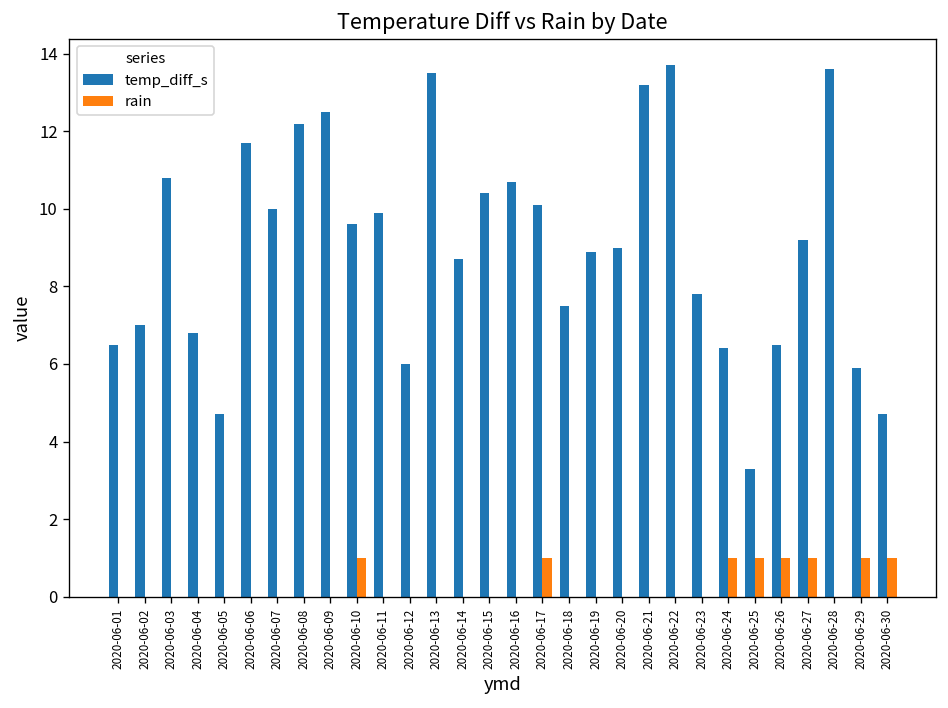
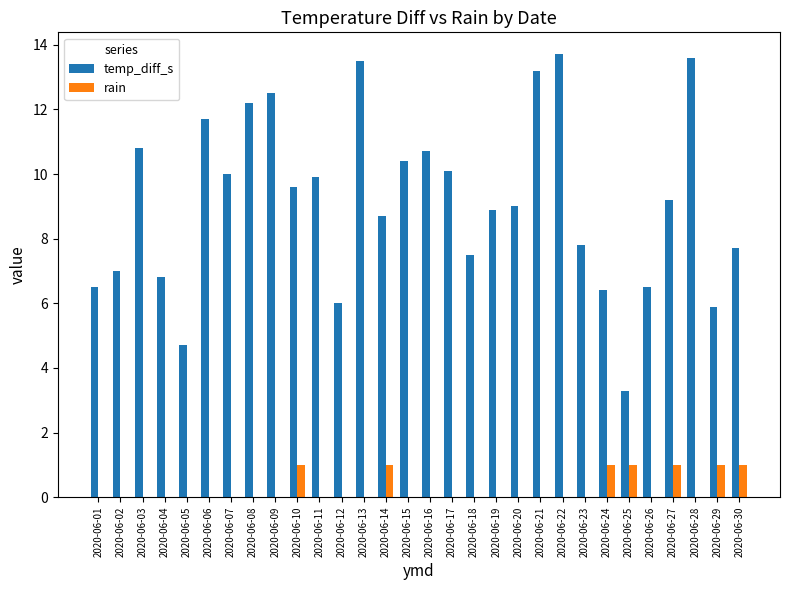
  {
    "temp_diff_s": {
      "2020-06-01": 6.5,
      "2020-06-02": 7.0,
      "2020-06-03": 10.8,
      "2020-06-04": 6.8,
      "2020-06-05": 4.7,
      "2020-06-06": 11.7,
      "2020-06-07": 10.0,
      "2020-06-08": 12.2,
      "2020-06-09": 12.5,
      "2020-06-10": 9.6,
      "2020-06-11": 9.9,
      "2020-06-12": 6.0,
      "2020-06-13": 13.5,
      "2020-06-14": 8.7,
      "2020-06-15": 10.4,
      "2020-06-16": 10.7,
      "2020-06-17": 10.1,
      "2020-06-18": 7.5,
      "2020-06-19": 8.9,
      "2020-06-20": 9.0,
      "2020-06-21": 13.2,
      "2020-06-22": 13.7,
      "2020-06-23": 7.8,
      "2020-06-24": 6.4,
      "2020-06-25": 3.3,
      "2020-06-26": 6.5,
      "2020-06-27": 9.2,
      "2020-06-28": 13.6,
      "2020-06-29": 5.9,
-     "2020-06-30": 4.7
+     "2020-06-30": 7.7
    },
    "rain": {
      "2020-06-01": 0,
      "2020-06-02": 0,
      "2020-06-03": 0,
      "2020-06-04": 0,
      "2020-06-05": 0,
      "2020-06-06": 0,
      "2020-06-07": 0,
      "2020-06-08": 0,
      "2020-06-09": 0,
      "2020-06-10": 1,
      "2020-06-11": 0,
      "2020-06-12": 0,
      "2020-06-13": 0,
-     "2020-06-14": 0,
+     "2020-06-14": 1,
      "2020-06-15": 0,
      "2020-06-16": 0,
-     "2020-06-17": 1,
+     "2020-06-17": 0,
      "2020-06-18": 0,
      "2020-06-19": 0,
      "2020-06-20": 0,
      "2020-06-21": 0,
      "2020-06-22": 0,
      "2020-06-23": 0,
      "2020-06-24": 1,
      "2020-06-25": 1,
-     "2020-06-26": 1,
+     "2020-06-26": 0,
      "2020-06-27": 1,
      "2020-06-28": 0,
      "2020-06-29": 1,
      "2020-06-30": 1
    }
  }
